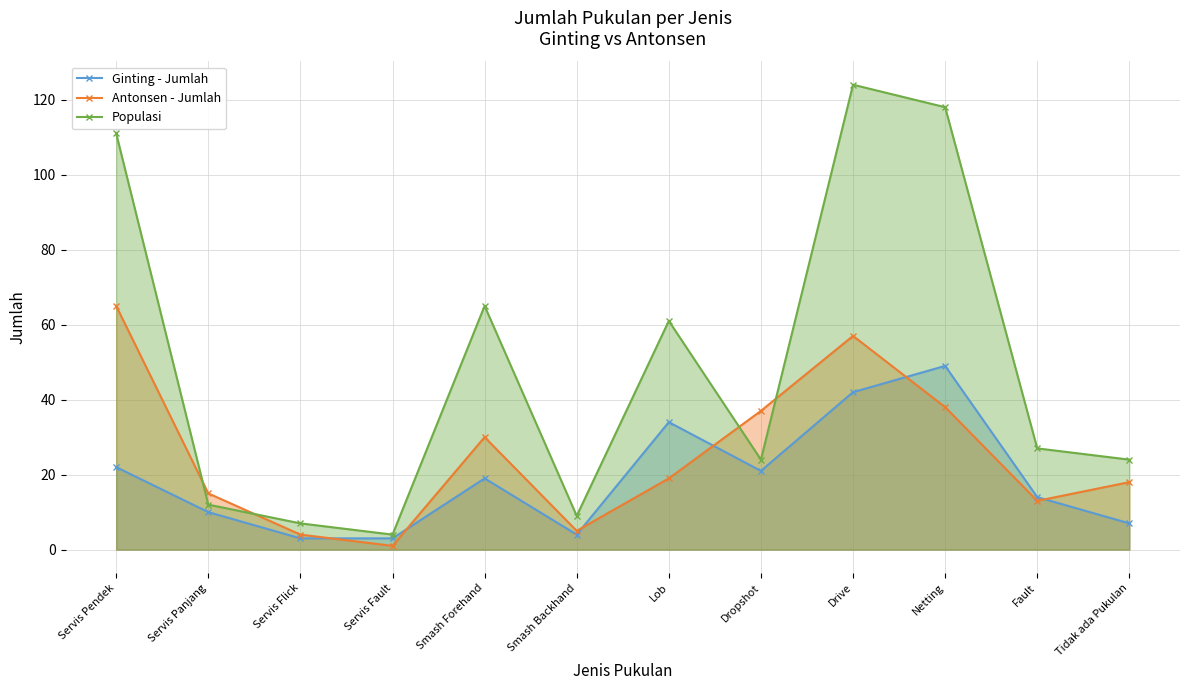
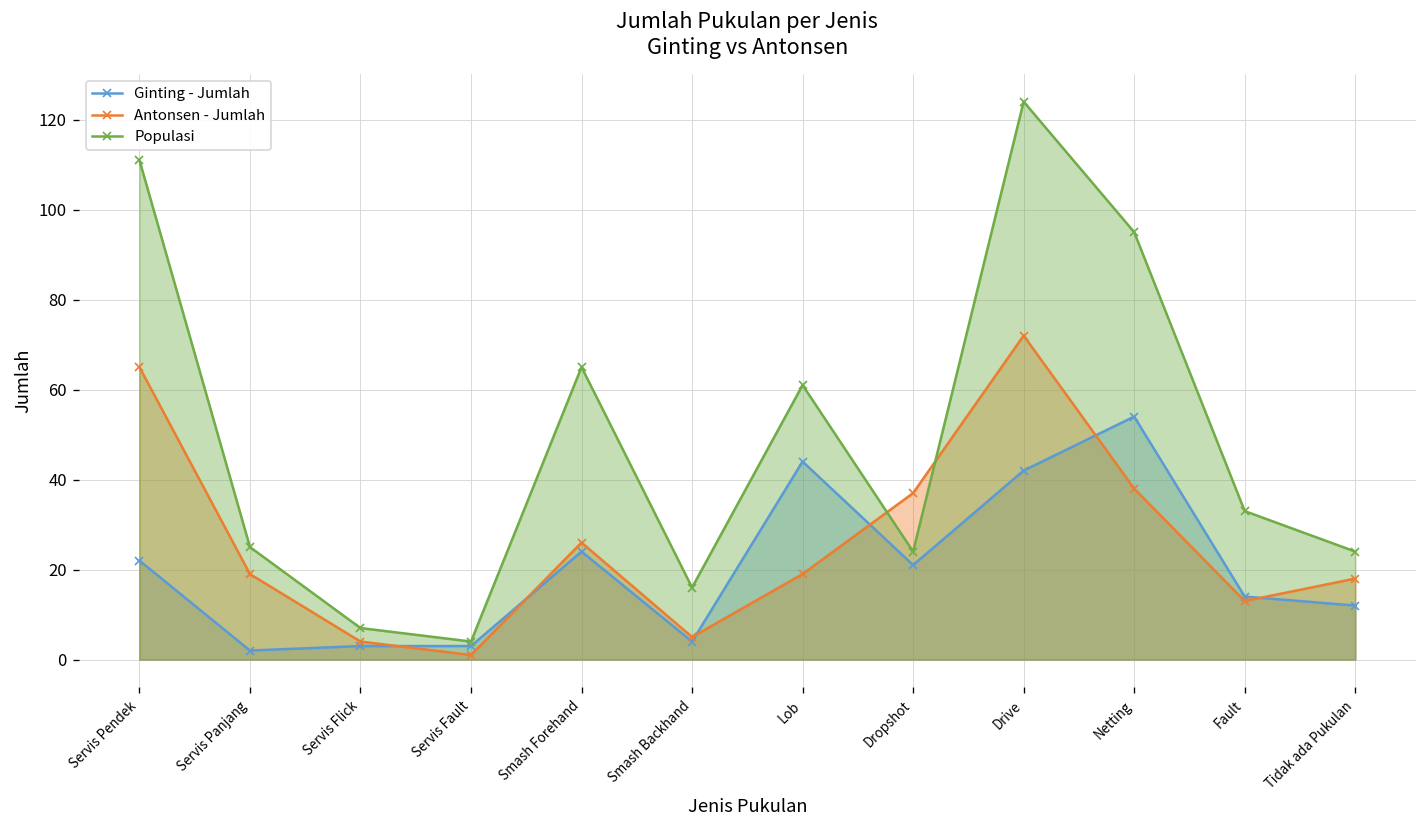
  {
    "Ginting - Jumlah": {
      "Servis Pendek": 22,
-     "Servis Panjang": 10,
+     "Servis Panjang": 2,
      "Servis Flick": 3,
      "Servis Fault": 3,
-     "Smash Forehand": 19,
+     "Smash Forehand": 24,
      "Smash Backhand": 4,
-     "Lob": 34,
+     "Lob": 44,
      "Dropshot": 21,
      "Drive": 42,
-     "Netting": 49,
+     "Netting": 54,
      "Fault": 14,
-     "Tidak ada Pukulan": 7
+     "Tidak ada Pukulan": 12
    },
    "Antonsen - Jumlah": {
      "Servis Pendek": 65,
-     "Servis Panjang": 15,
+     "Servis Panjang": 19,
      "Servis Flick": 4,
      "Servis Fault": 1,
-     "Smash Forehand": 30,
+     "Smash Forehand": 26,
      "Smash Backhand": 5,
      "Lob": 19,
      "Dropshot": 37,
-     "Drive": 57,
+     "Drive": 72,
      "Netting": 38,
      "Fault": 13,
      "Tidak ada Pukulan": 18
    },
    "Populasi": {
      "Servis Pendek": 111,
-     "Servis Panjang": 12,
+     "Servis Panjang": 25,
      "Servis Flick": 7,
      "Servis Fault": 4,
      "Smash Forehand": 65,
-     "Smash Backhand": 9,
+     "Smash Backhand": 16,
      "Lob": 61,
      "Dropshot": 24,
      "Drive": 124,
-     "Netting": 118,
-     "Fault": 27,
+     "Netting": 95,
+     "Fault": 33,
      "Tidak ada Pukulan": 24
    }
  }
